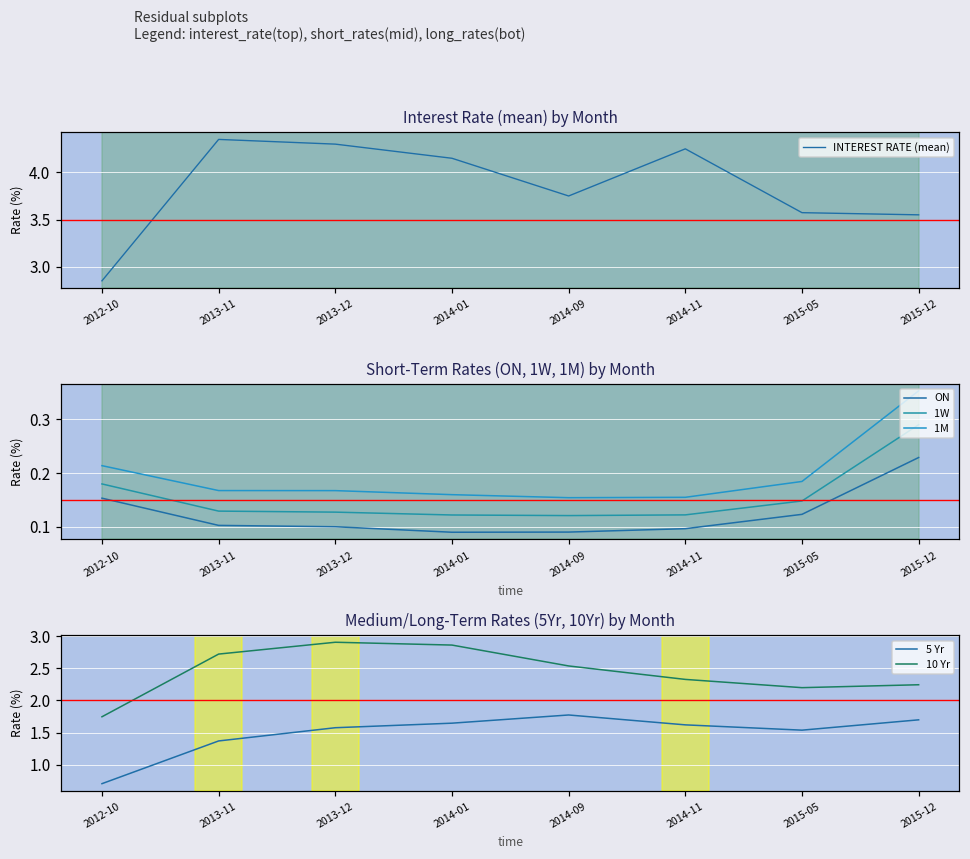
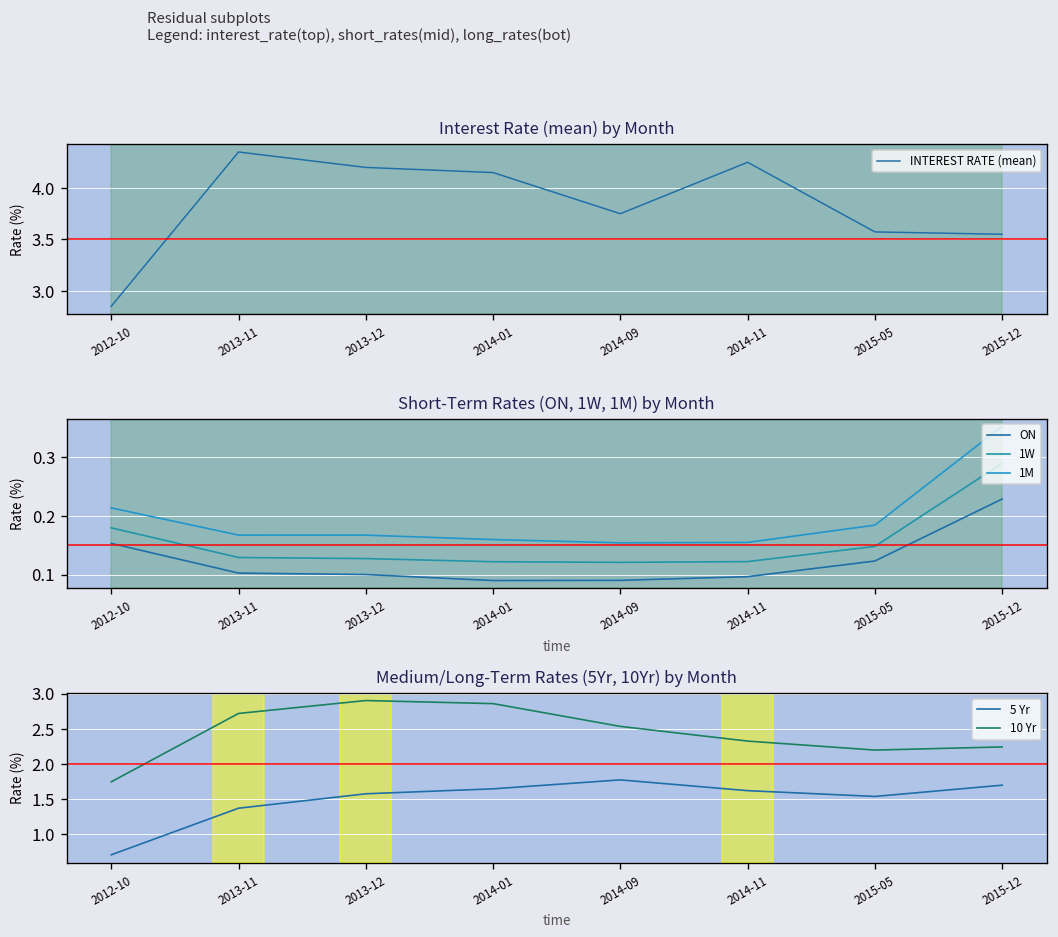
  {
    "Interest Rate (mean) by Month": {
      "2012-10": 2.9,
      "2013-11": 4.4,
-     "2013-12": 4.3,
+     "2013-12": 4.2,
      "2014-01": 4.2,
      "2014-09": 3.8,
      "2014-11": 4.3,
      "2015-05": 3.6,
      "2015-12": 3.6
    },
    "Medium/Long-Term Rates (5Yr, 10Yr) by Month": {
      "5 Yr": {
        "2012-10": 0.7,
        "2014-01": 1.6,
        "2014-09": 1.8,
        "2015-05": 1.5,
        "2015-12": 1.7
      },
      "10 Yr": {
        "2012-10": 1.7,
        "2014-01": 2.9,
        "2014-09": 2.5,
        "2015-05": 2.2,
        "2015-12": 2.2
      }
    }
  }
